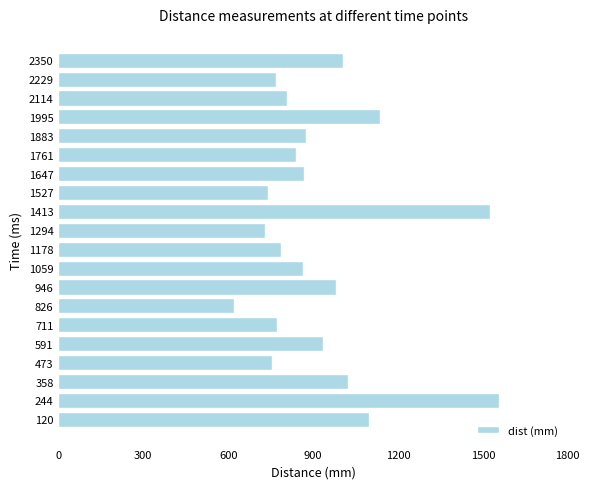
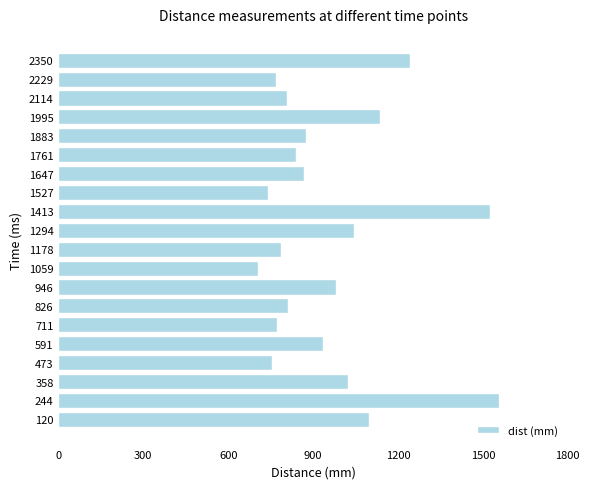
  {
-   "2350": 1010,
+   "2350": 1240,
    "2229": 770,
    "2114": 810,
    "1995": 1140,
    "1883": 870,
    "1761": 840,
    "1647": 870,
    "1527": 740,
    "1413": 1520,
-   "1294": 730,
+   "1294": 1050,
    "1178": 790,
-   "1059": 870,
+   "1059": 700,
    "946": 980,
-   "826": 620,
+   "826": 810,
    "711": 770,
    "591": 930,
    "473": 750,
    "358": 1030,
    "244": 1560,
    "120": 1100
  }
